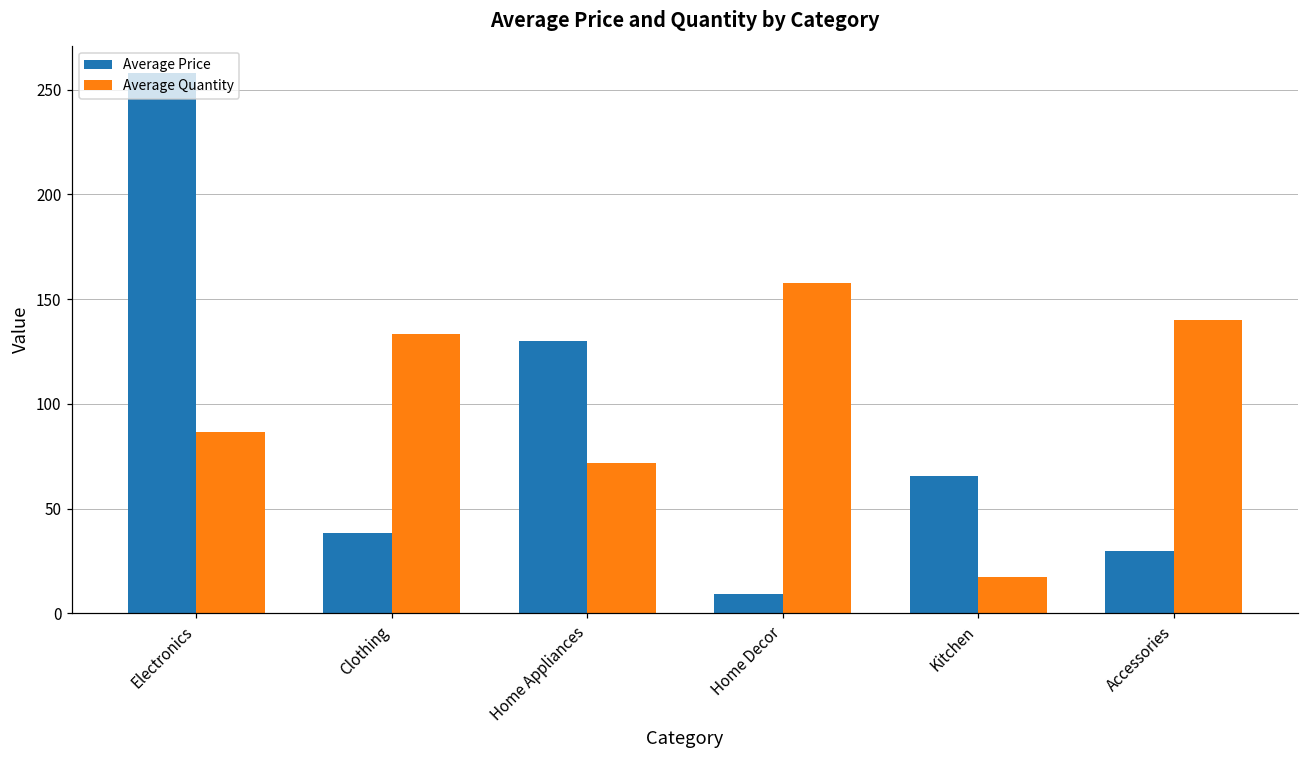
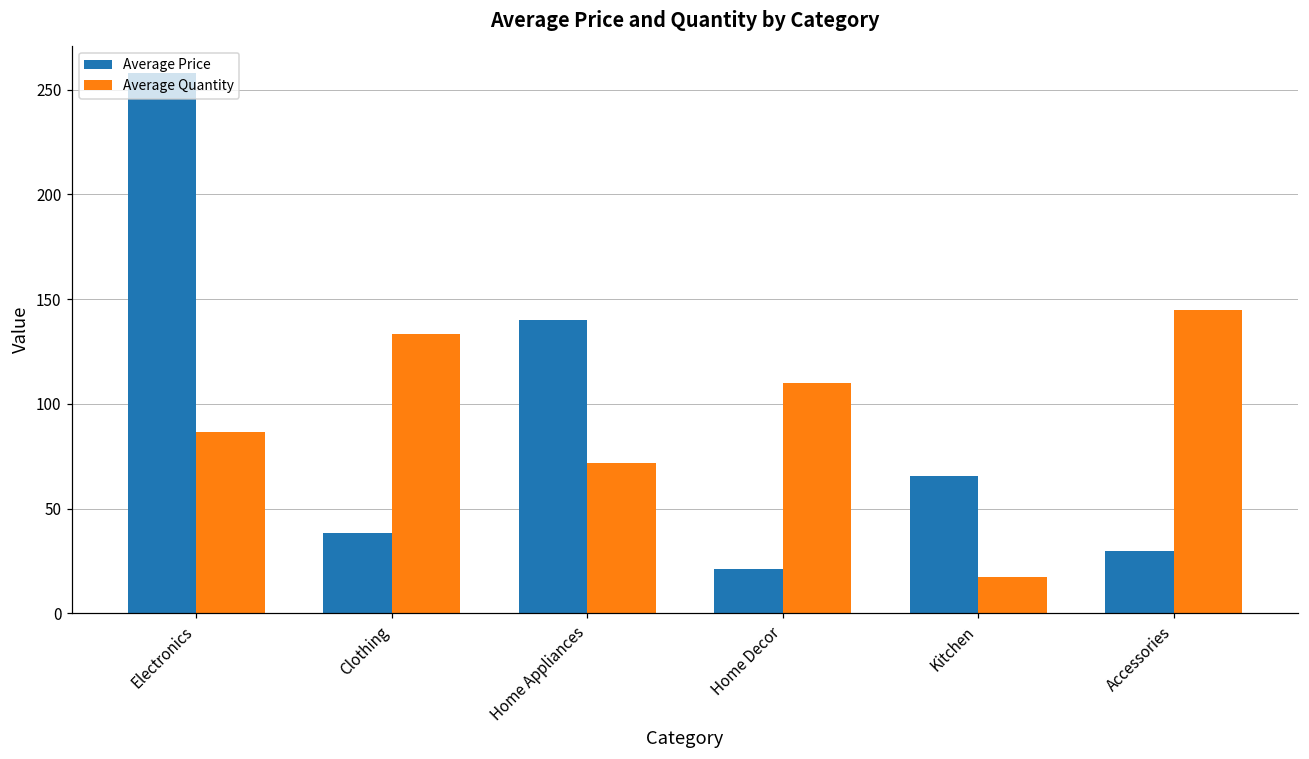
  {
    "Average Price": {
      "Clothing": 38,
-     "Home Appliances": 130,
-     "Home Decor": 9,
+     "Home Appliances": 140,
+     "Home Decor": 21,
      "Kitchen": 65,
      "Accessories": 30
    },
    "Average Quantity": {
      "Electronics": 87,
      "Clothing": 133,
      "Home Appliances": 72,
-     "Home Decor": 158,
+     "Home Decor": 110,
      "Kitchen": 18,
-     "Accessories": 140
+     "Accessories": 145
    }
  }
